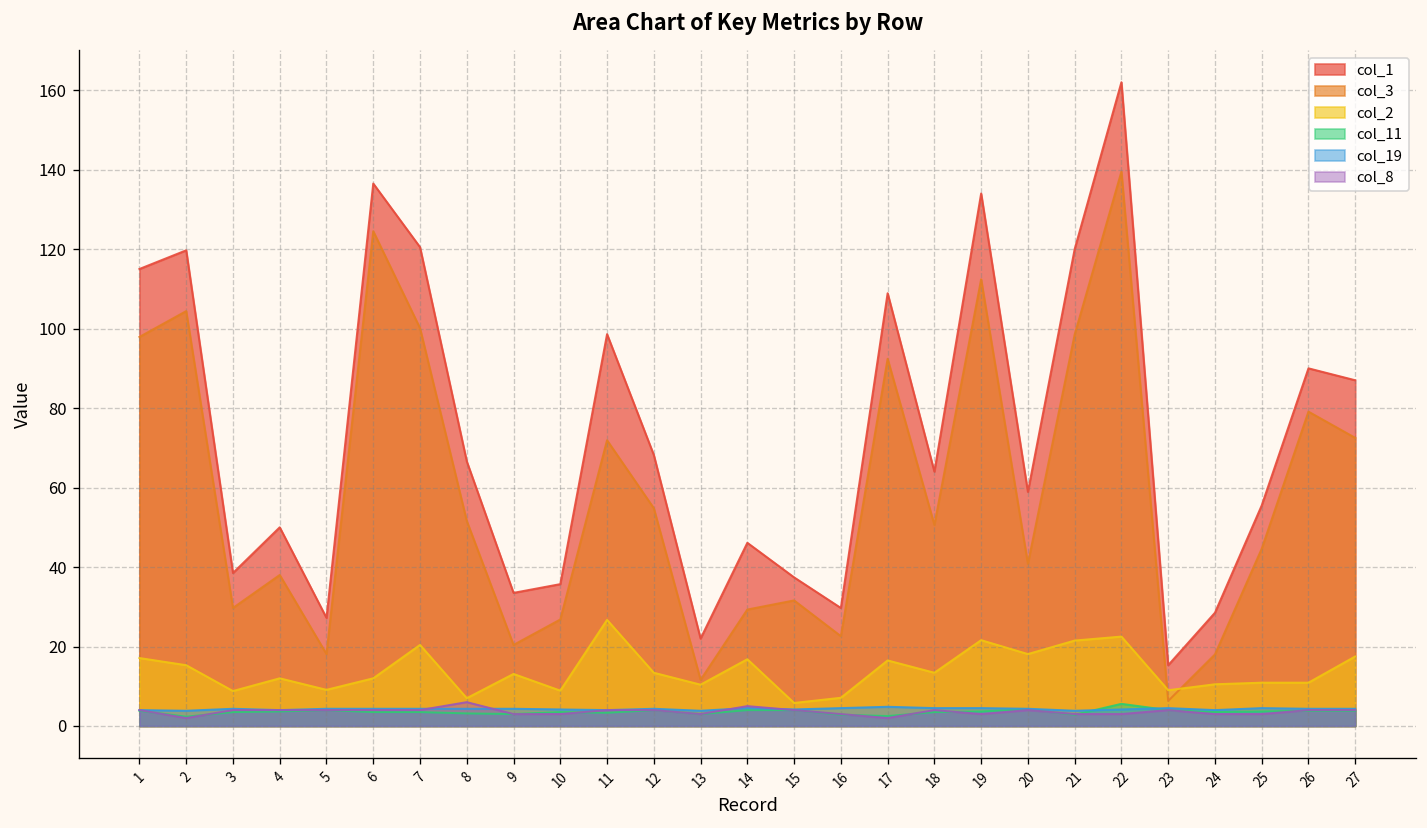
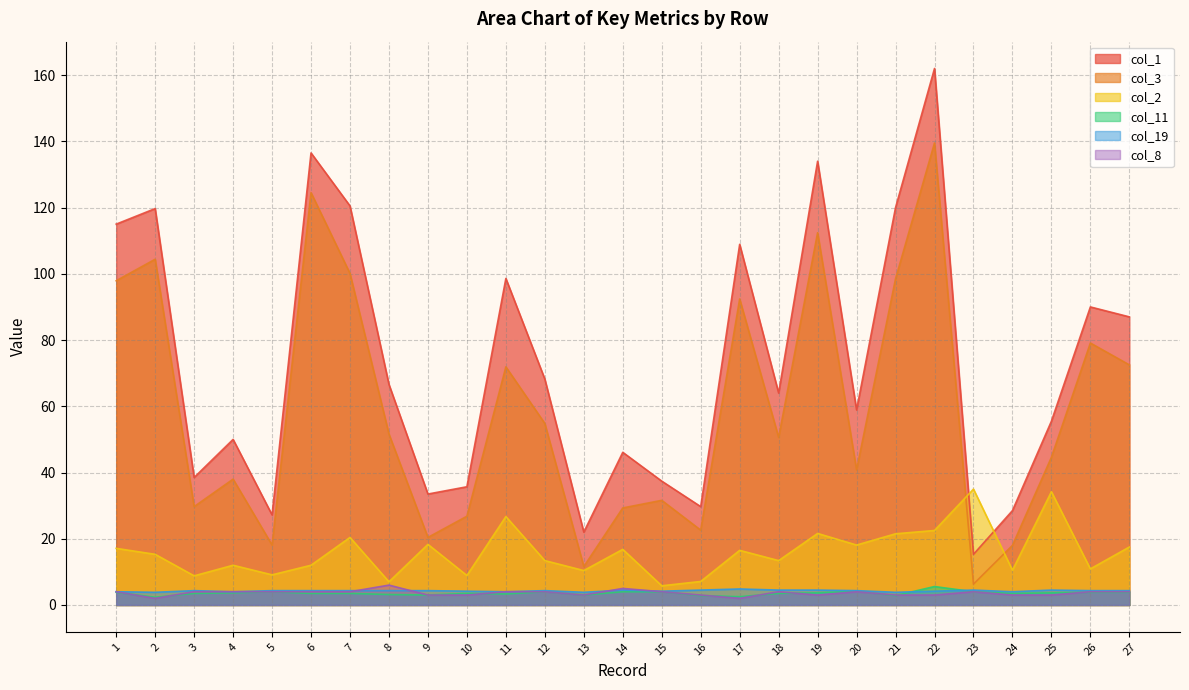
  {
    "col_2": {
      "1": 17,
      "2": 15,
      "3": 9,
      "4": 12,
      "5": 9,
      "6": 12,
      "7": 20,
      "8": 7,
-     "9": 13,
+     "9": 18,
      "10": 9,
      "11": 27,
      "12": 13,
      "13": 10,
      "14": 17,
      "15": 6,
      "16": 7,
      "17": 17,
      "18": 13,
      "19": 22,
      "20": 18,
      "21": 22,
      "22": 23,
-     "23": 9,
+     "23": 35,
      "24": 11,
-     "25": 11,
+     "25": 34,
      "26": 11,
      "27": 18
    },
    "col_11": {
      "8": 3,
      "22": 6
    },
    "col_19": {
      "2": 4,
      "8": 4,
      "9": 4,
      "13": 4,
      "16": 5,
      "17": 5,
      "19": 5,
      "21": 4,
      "22": 4,
      "25": 5
    },
    "col_8": {
      "8": 6,
      "22": 3
    }
  }
